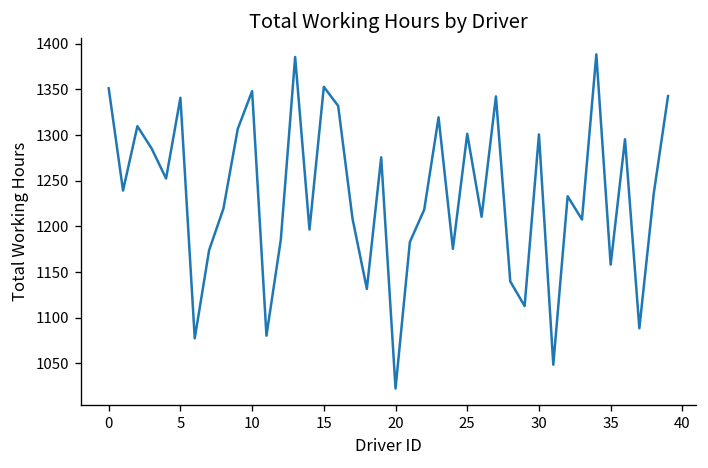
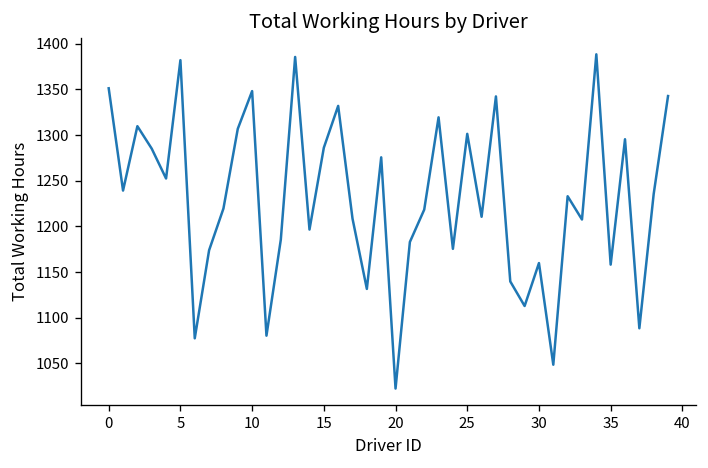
  {
    "0": 1350,
-   "5": 1340,
+   "5": 1380,
    "10": 1350,
-   "15": 1350,
+   "15": 1290,
    "20": 1020,
    "25": 1300,
-   "30": 1300,
+   "30": 1160,
    "35": 1160
  }
